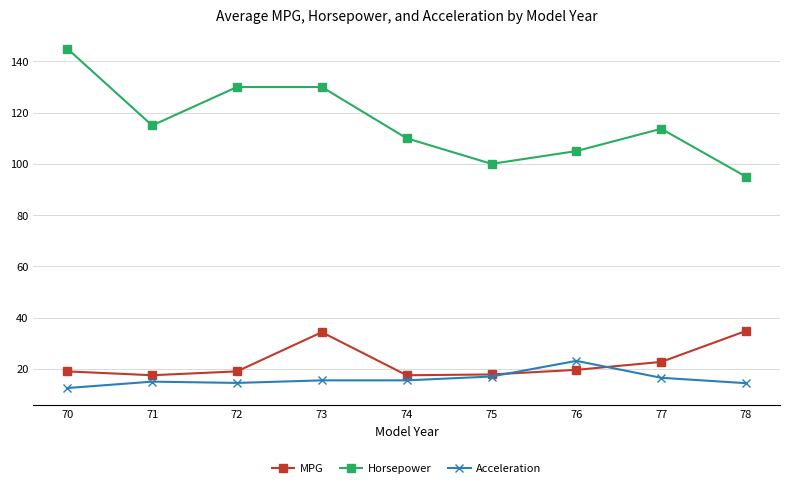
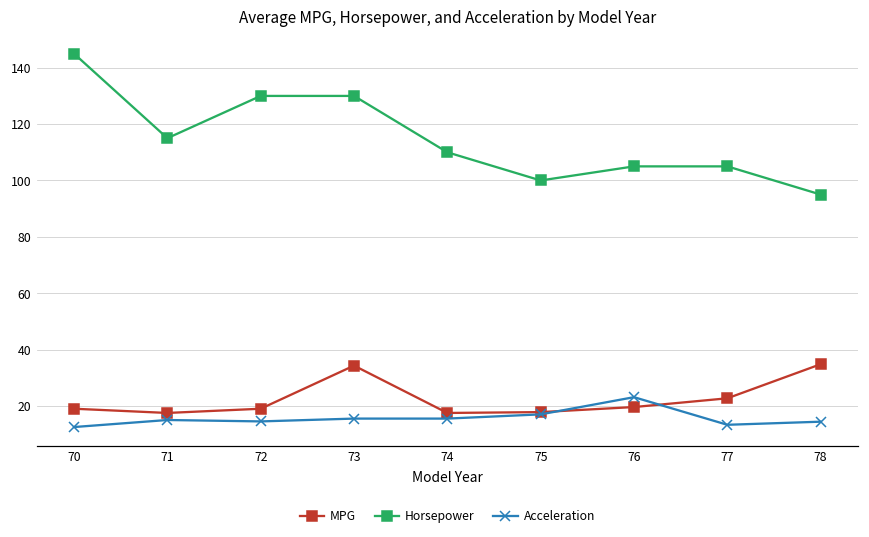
  {
    "MPG": {
      "70": 19,
      "71": 18,
      "72": 19,
      "73": 34,
      "74": 18,
      "76": 20,
      "77": 23,
      "78": 35
    },
    "Horsepower": {
      "70": 145,
      "71": 115,
      "72": 130,
      "73": 130,
      "74": 110,
      "75": 100,
      "76": 105,
-     "77": 114,
+     "77": 105,
      "78": 95
    },
    "Acceleration": {
      "70": 13,
      "71": 15,
      "72": 15,
      "73": 16,
      "74": 16,
      "76": 23,
-     "77": 17,
+     "77": 13,
      "78": 14
    }
  }
